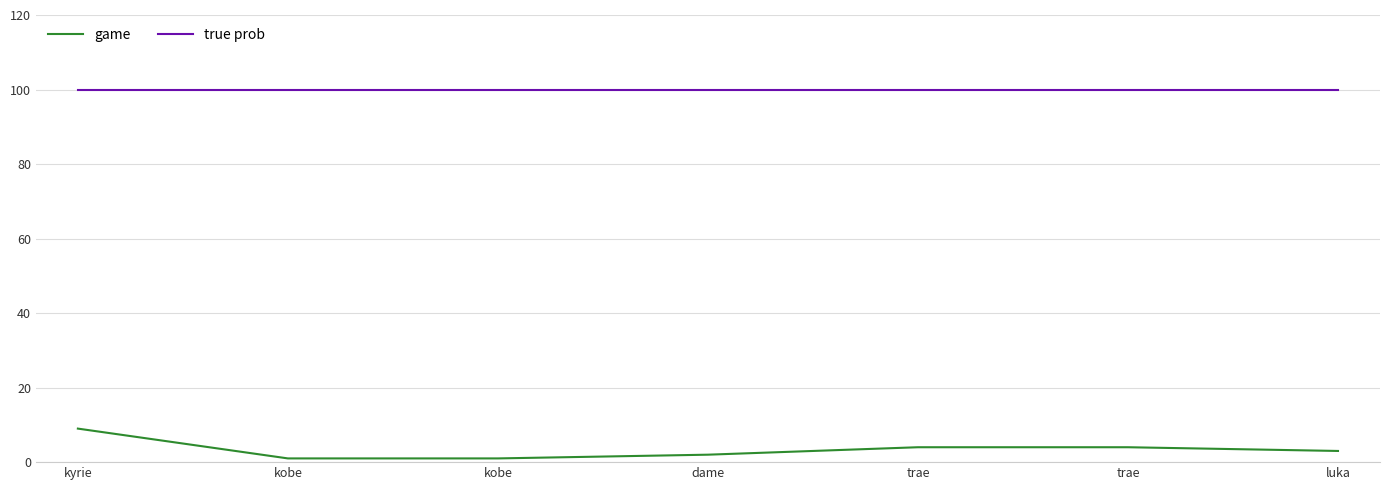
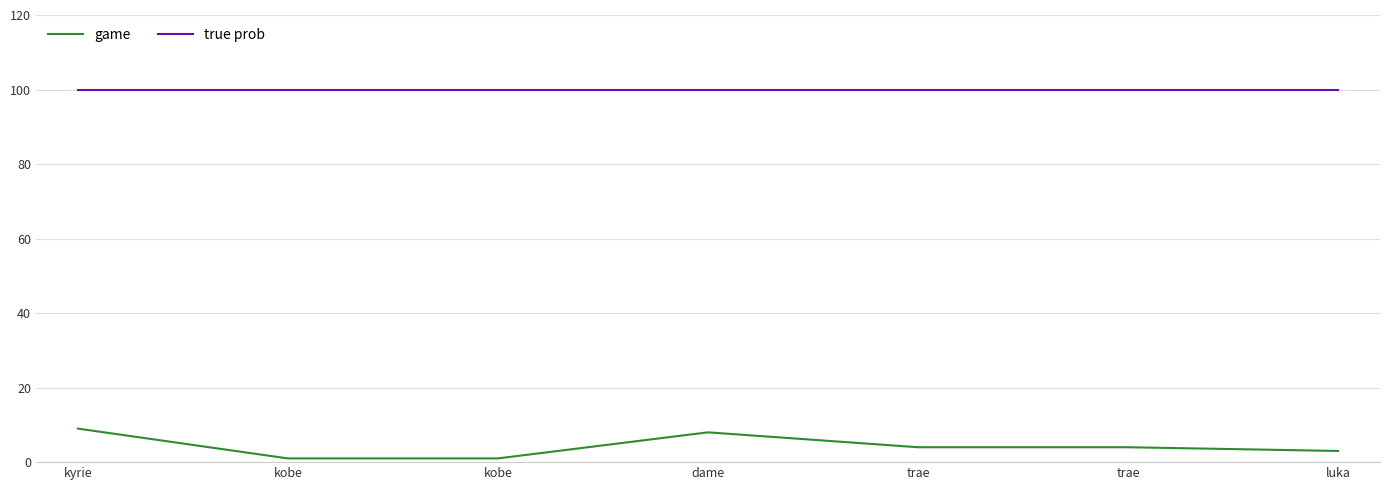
  {
    "game": {
      "kyrie": 9,
-     "dame": 2,
+     "dame": 8,
      "luka": 3
    },
    "true prob": {
      "kyrie": 100,
      "dame": 100,
      "luka": 100
    }
  }
